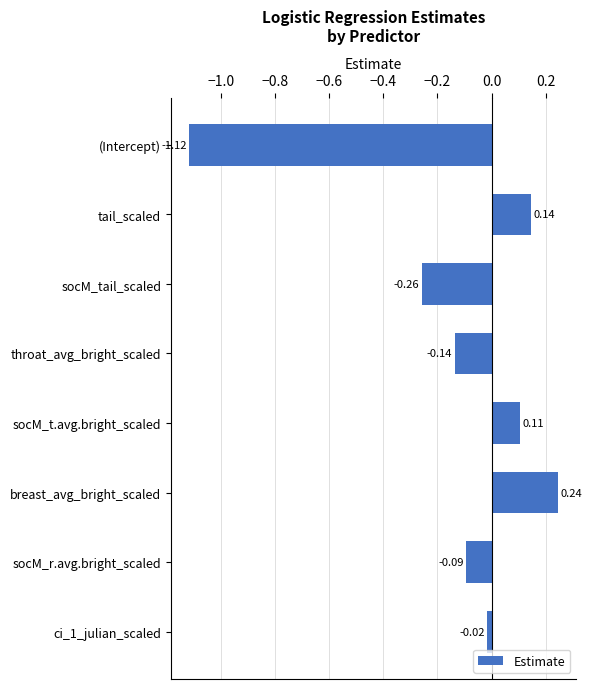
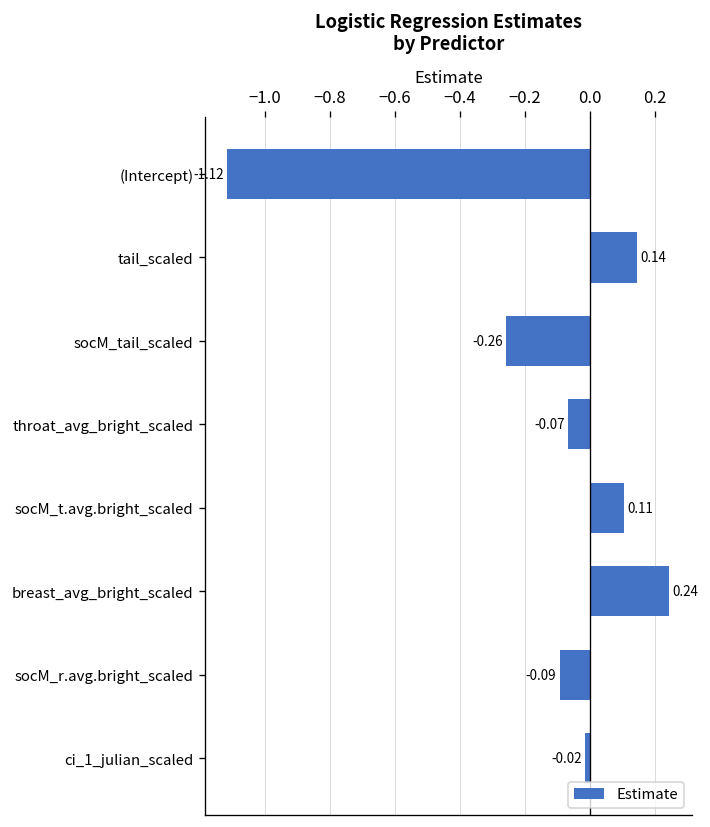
  {
    "(Intercept)": -1.12,
    "tail_scaled": 0.14,
    "socM_tail_scaled": -0.26,
-   "throat_avg_bright_scaled": -0.14,
+   "throat_avg_bright_scaled": -0.07,
    "socM_t.avg.bright_scaled": 0.11,
    "breast_avg_bright_scaled": 0.24,
    "socM_r.avg.bright_scaled": -0.09,
    "ci_1_julian_scaled": -0.02
  }
